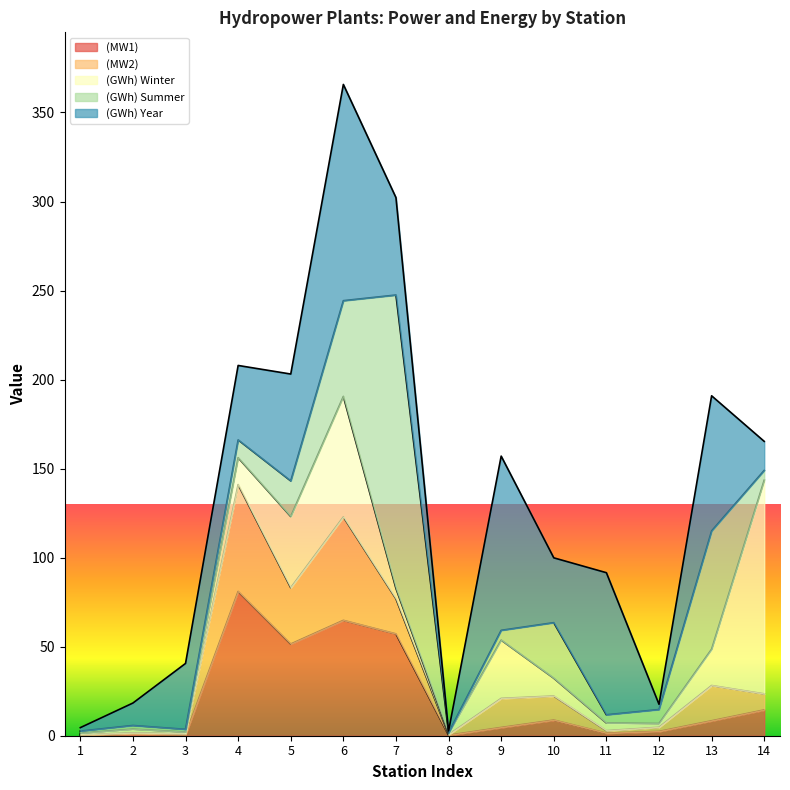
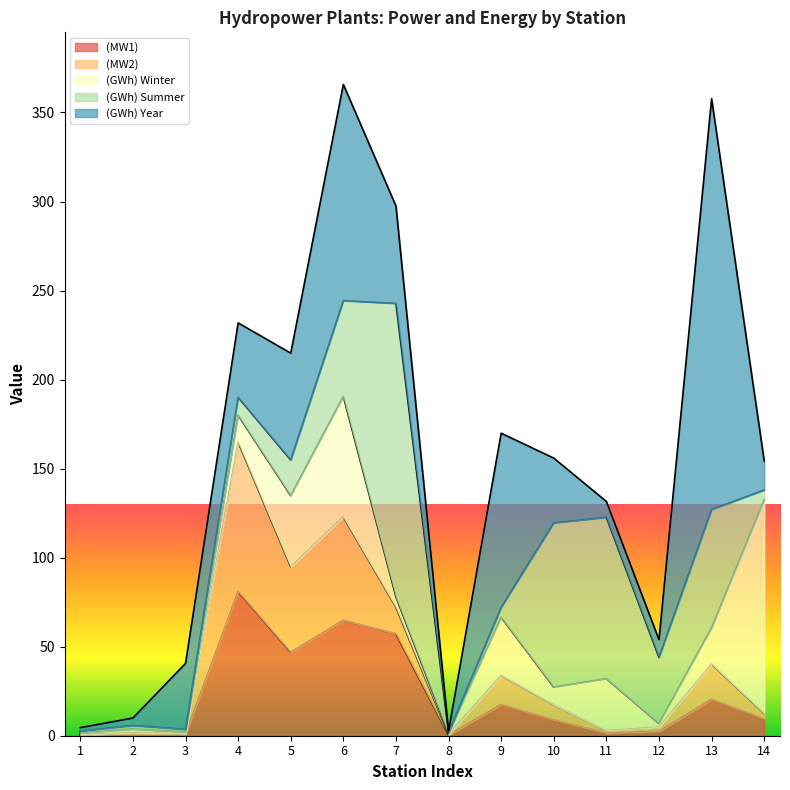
  {
    "(MW1)": {
      "4": 81,
-     "5": 52,
+     "5": 47,
      "6": 65,
      "7": 57,
-     "9": 5,
+     "9": 17,
      "10": 9,
      "12": 2,
-     "13": 8,
-     "14": 15
+     "13": 20,
+     "14": 9
    },
    "(MW2)": {
-     "4": 60,
-     "5": 32,
+     "4": 84,
+     "5": 48,
      "6": 58,
-     "7": 20,
+     "7": 15,
      "9": 16,
-     "10": 14,
+     "10": 9,
      "12": 2,
      "13": 20,
-     "14": 9
+     "14": 3
    },
    "(GWh) Winter": {
      "2": 2,
      "4": 15,
      "5": 40,
      "6": 68,
      "7": 6,
      "9": 33,
      "10": 10,
-     "11": 4,
+     "11": 29,
      "12": 2,
      "13": 20,
      "14": 120
    },
    "(GWh) Summer": {
      "2": 2,
      "3": 2,
      "4": 10,
      "5": 20,
      "6": 54,
      "7": 165,
      "9": 5,
-     "10": 31,
-     "11": 5,
-     "12": 8,
+     "10": 92,
+     "11": 91,
+     "12": 37,
      "13": 66,
      "14": 6
    },
    "(GWh) Year": {
      "1": 2,
-     "2": 13,
+     "2": 4,
      "3": 37,
      "4": 42,
      "5": 60,
      "6": 121,
      "7": 55,
      "9": 98,
      "10": 36,
-     "11": 80,
-     "12": 3,
-     "13": 76,
+     "11": 9,
+     "12": 10,
+     "13": 231,
      "14": 16
    }
  }
